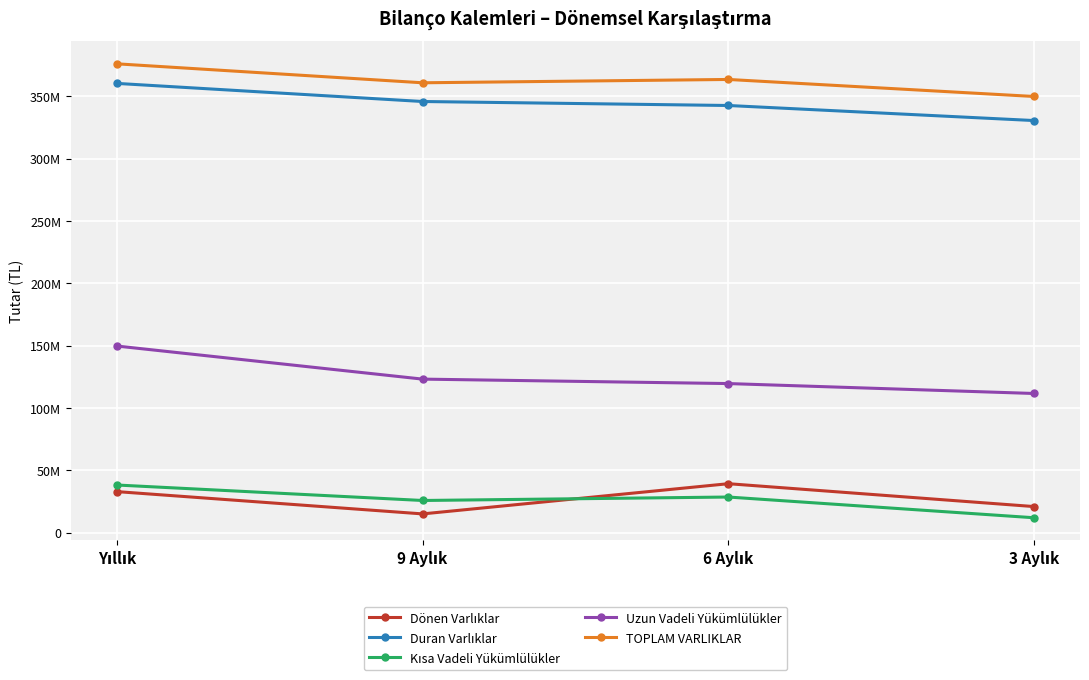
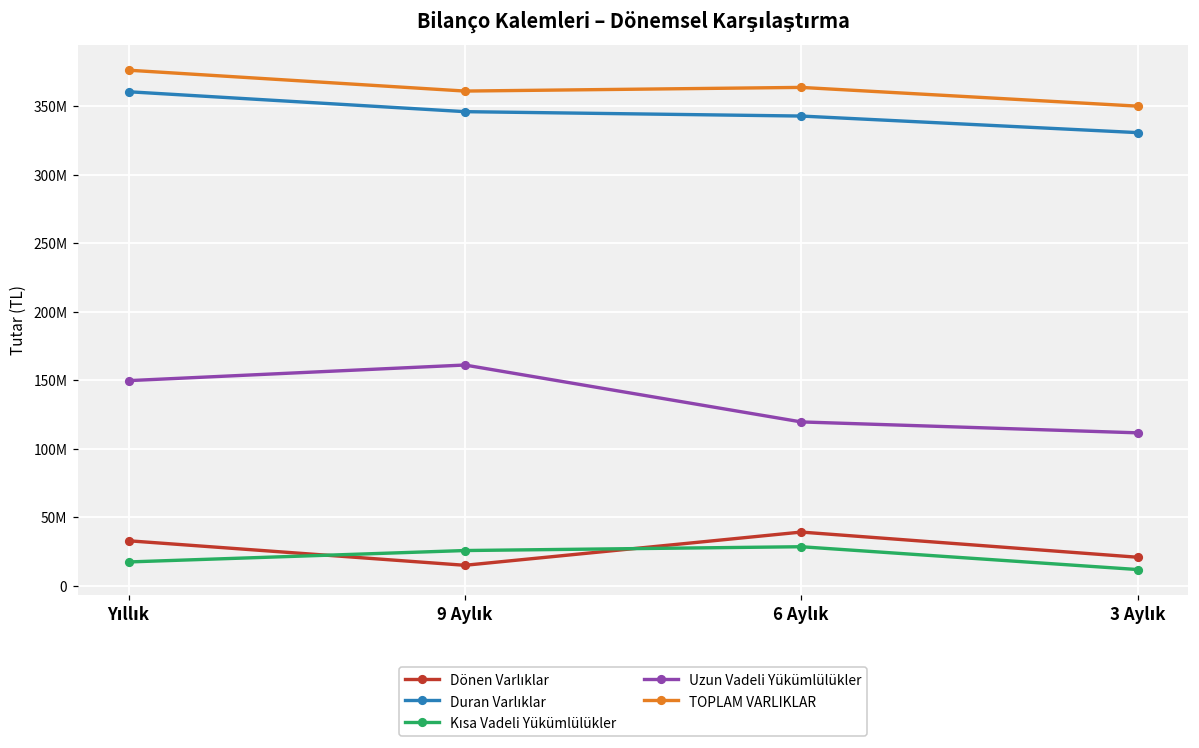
  {
    "Dönen Varlıklar": {
      "Yıllık": 33000000,
      "9 Aylık": 15000000,
      "6 Aylık": 39000000,
      "3 Aylık": 21000000
    },
    "Duran Varlıklar": {
      "Yıllık": 360000000,
      "9 Aylık": 346000000,
      "6 Aylık": 343000000,
      "3 Aylık": 331000000
    },
    "Kısa Vadeli Yükümlülükler": {
-     "Yıllık": 38000000,
+     "Yıllık": 17000000,
      "9 Aylık": 26000000,
      "6 Aylık": 29000000,
      "3 Aylık": 12000000
    },
    "Uzun Vadeli Yükümlülükler": {
      "Yıllık": 150000000,
-     "9 Aylık": 123000000,
+     "9 Aylık": 161000000,
      "6 Aylık": 120000000,
      "3 Aylık": 112000000
    },
    "TOPLAM VARLIKLAR": {
      "Yıllık": 376000000,
      "9 Aylık": 361000000,
      "6 Aylık": 364000000,
      "3 Aylık": 350000000
    }
  }
